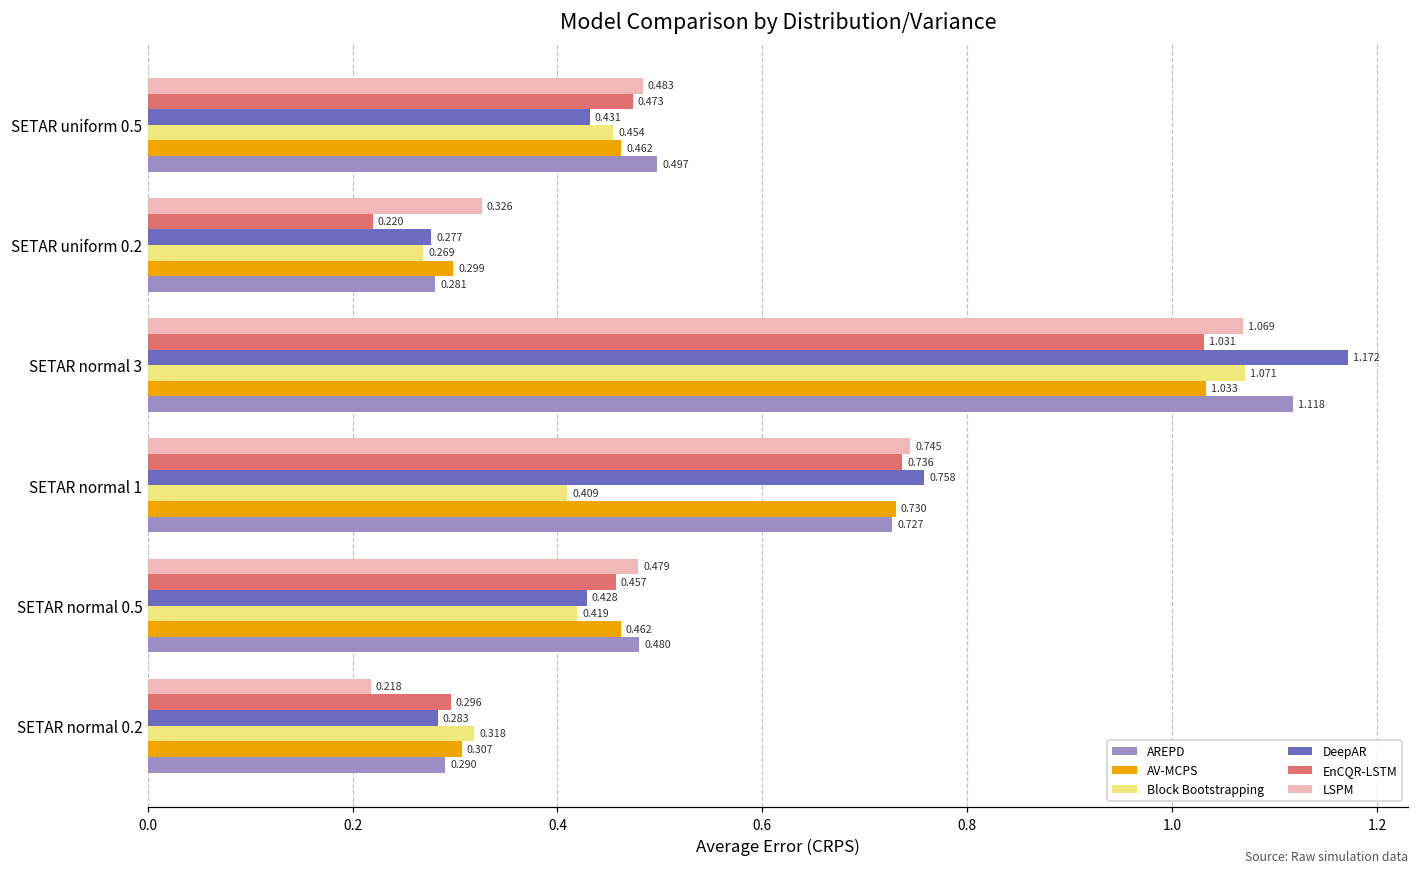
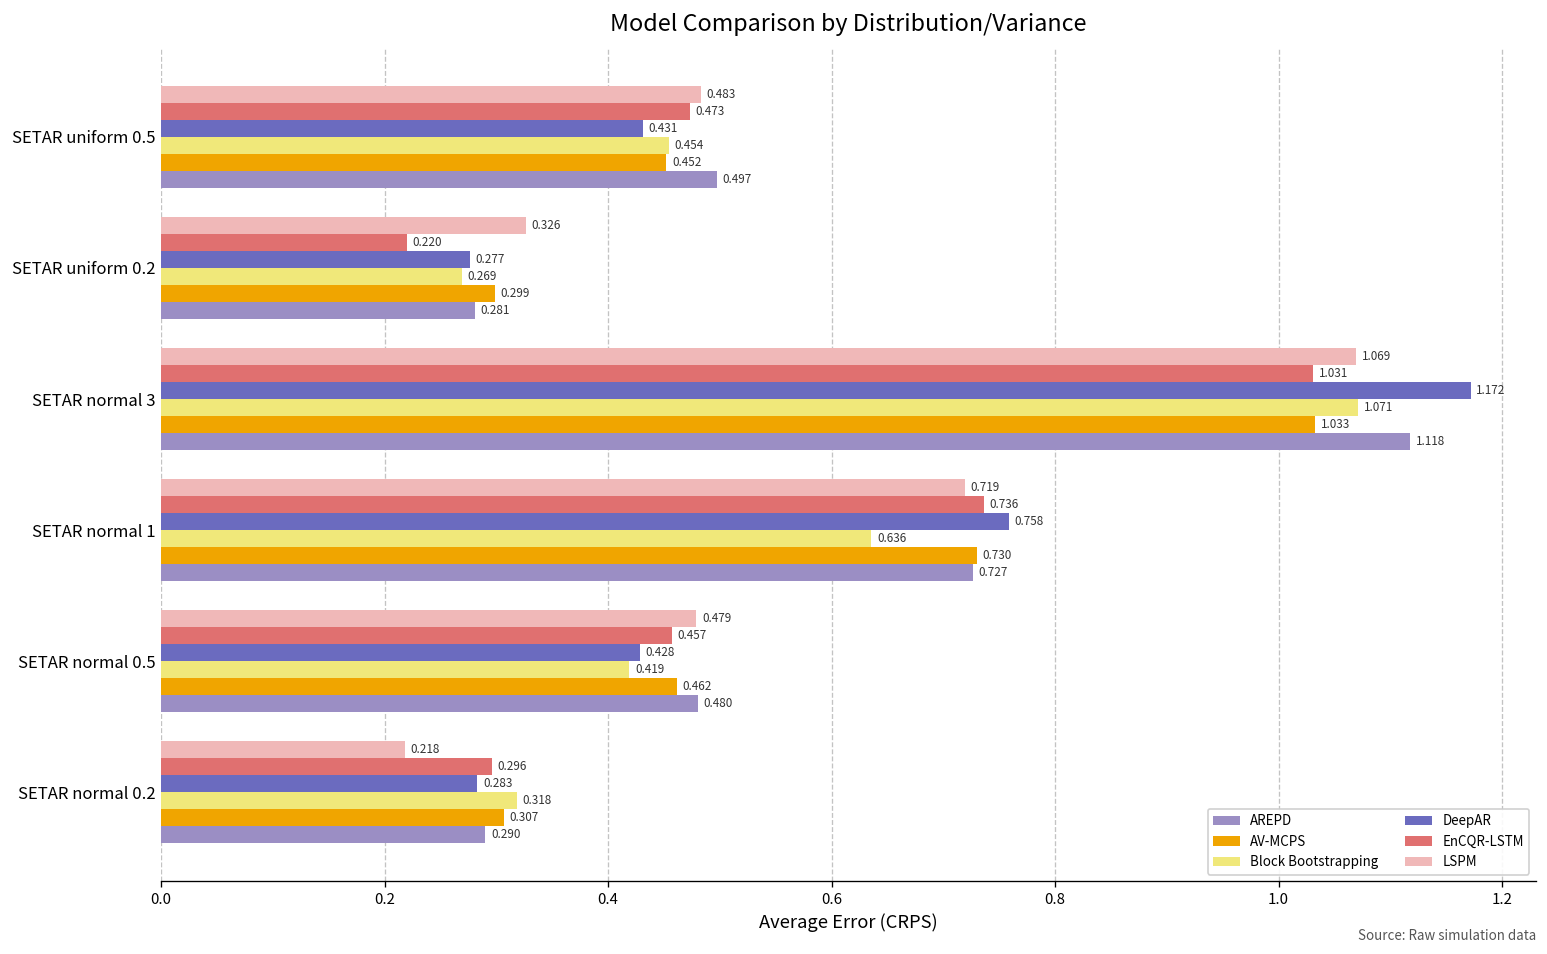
  {
    "AV-MCPS": {
-     "SETAR uniform 0.5": 0.462,
+     "SETAR uniform 0.5": 0.452,
      "SETAR uniform 0.2": 0.299,
      "SETAR normal 3": 1.033,
      "SETAR normal 1": 0.730,
      "SETAR normal 0.5": 0.462,
      "SETAR normal 0.2": 0.307
    },
    "Block Bootstrapping": {
      "SETAR uniform 0.5": 0.454,
      "SETAR uniform 0.2": 0.269,
      "SETAR normal 3": 1.071,
-     "SETAR normal 1": 0.409,
+     "SETAR normal 1": 0.636,
      "SETAR normal 0.5": 0.419,
      "SETAR normal 0.2": 0.318
    },
    "EnCQR-LSTM": {
      "SETAR uniform 0.5": 0.473,
      "SETAR uniform 0.2": 0.220,
      "SETAR normal 3": 1.031,
      "SETAR normal 1": 0.736,
      "SETAR normal 0.5": 0.457,
      "SETAR normal 0.2": 0.296
    },
    "LSPM": {
      "SETAR uniform 0.5": 0.483,
      "SETAR uniform 0.2": 0.326,
      "SETAR normal 3": 1.069,
-     "SETAR normal 1": 0.745,
+     "SETAR normal 1": 0.719,
      "SETAR normal 0.5": 0.479,
      "SETAR normal 0.2": 0.218
    }
  }
